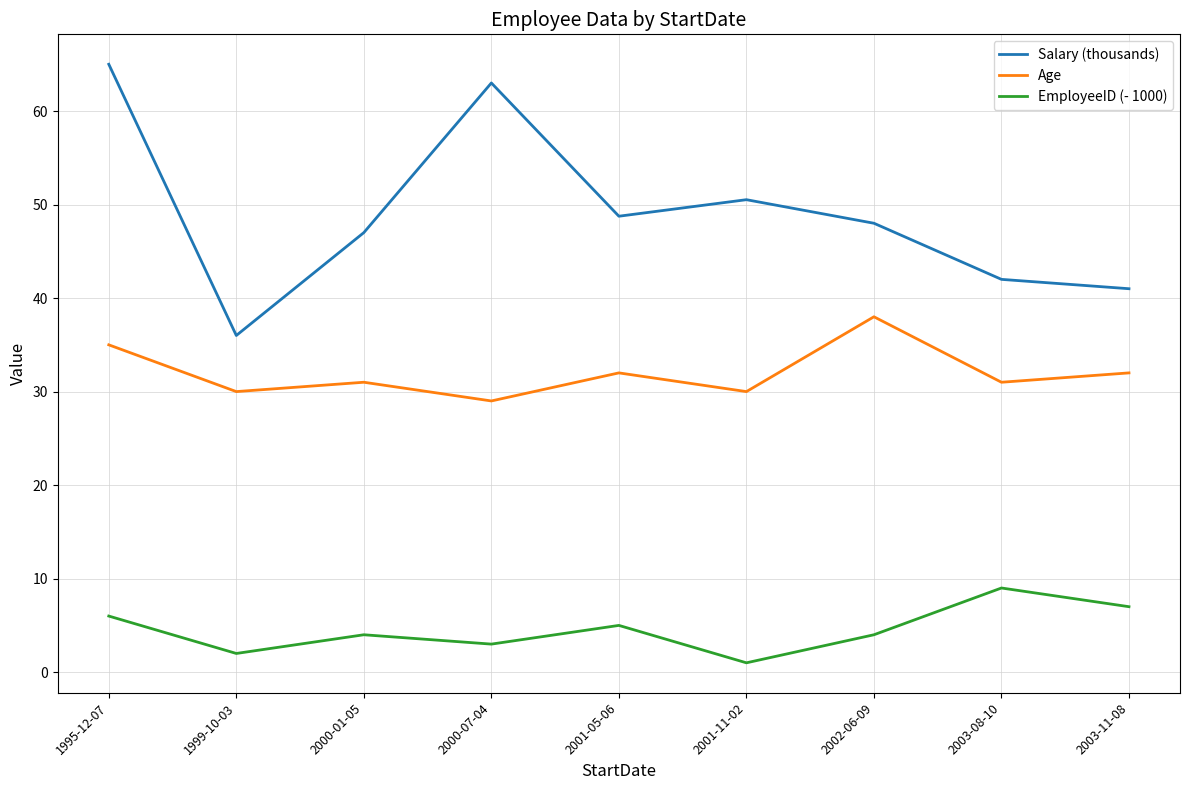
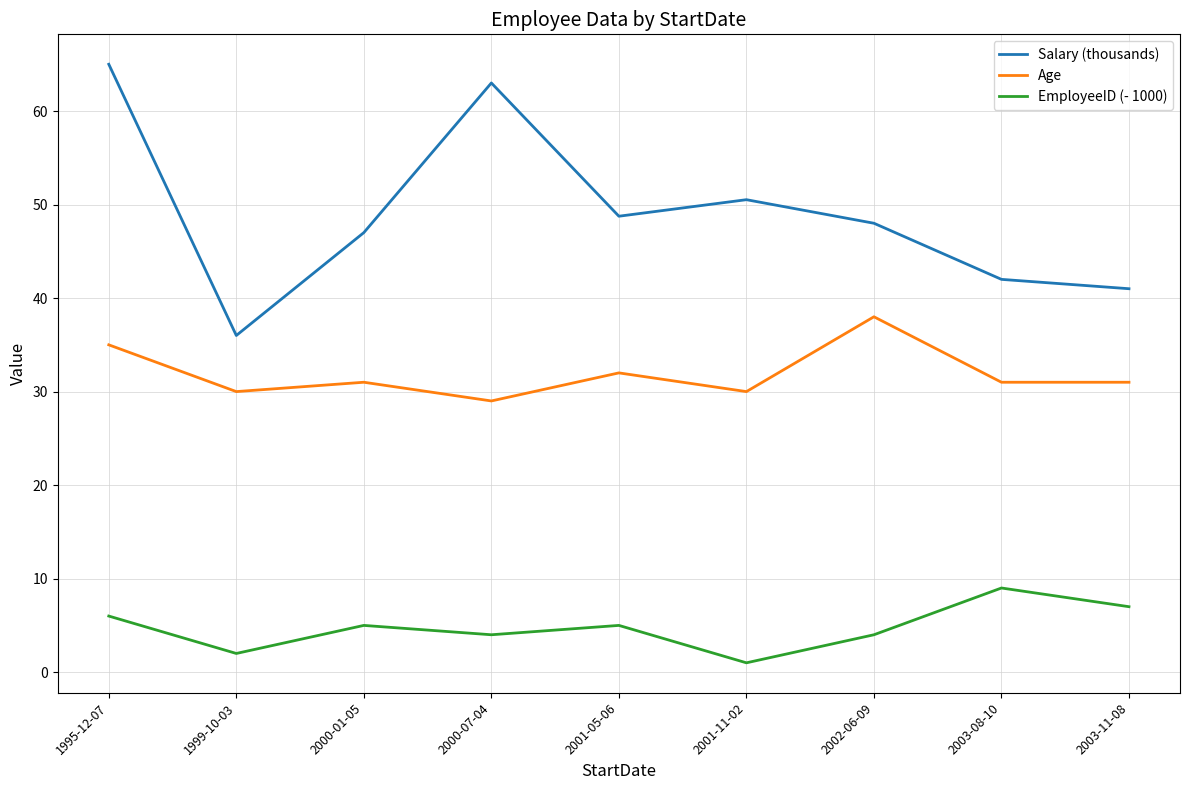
  {
    "Salary (thousands)": {
      "1995-12-07": 65,
      "1999-10-03": 36,
      "2000-01-05": 47,
      "2000-07-04": 63,
      "2001-05-06": 49,
      "2001-11-02": 51,
      "2002-06-09": 48,
      "2003-08-10": 42,
      "2003-11-08": 41
    },
    "Age": {
      "1995-12-07": 35,
      "1999-10-03": 30,
      "2000-01-05": 31,
      "2000-07-04": 29,
      "2001-05-06": 32,
      "2001-11-02": 30,
      "2002-06-09": 38,
      "2003-08-10": 31,
-     "2003-11-08": 32
+     "2003-11-08": 31
    },
    "EmployeeID (- 1000)": {
      "1995-12-07": 6,
      "1999-10-03": 2,
-     "2000-01-05": 4,
-     "2000-07-04": 3,
+     "2000-01-05": 5,
+     "2000-07-04": 4,
      "2001-05-06": 5,
      "2001-11-02": 1,
      "2002-06-09": 4,
      "2003-08-10": 9,
      "2003-11-08": 7
    }
  }
